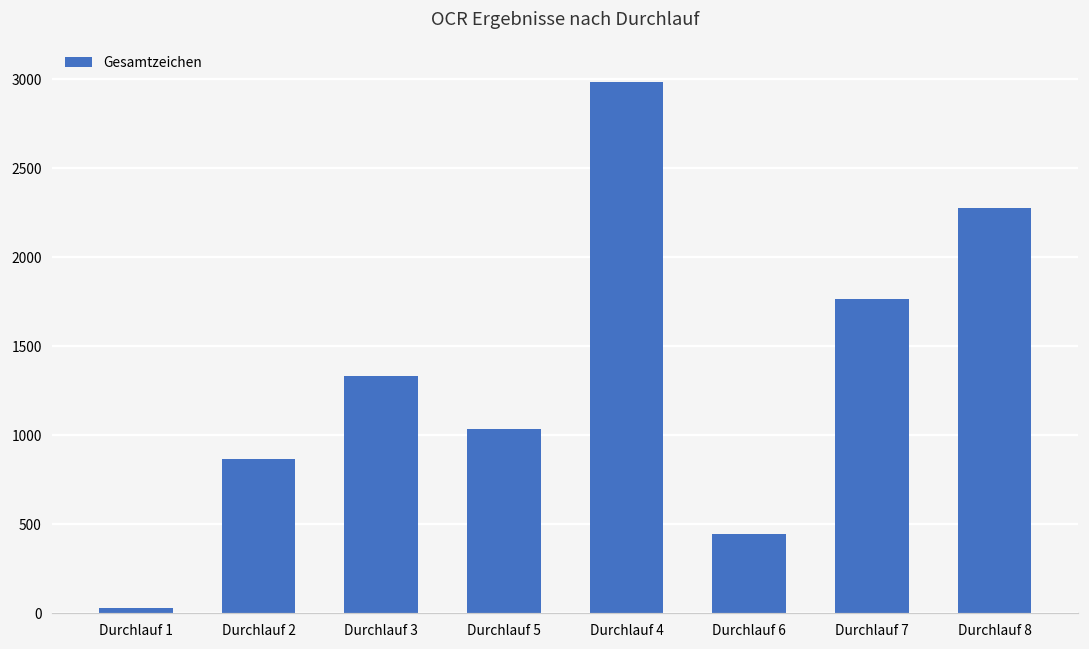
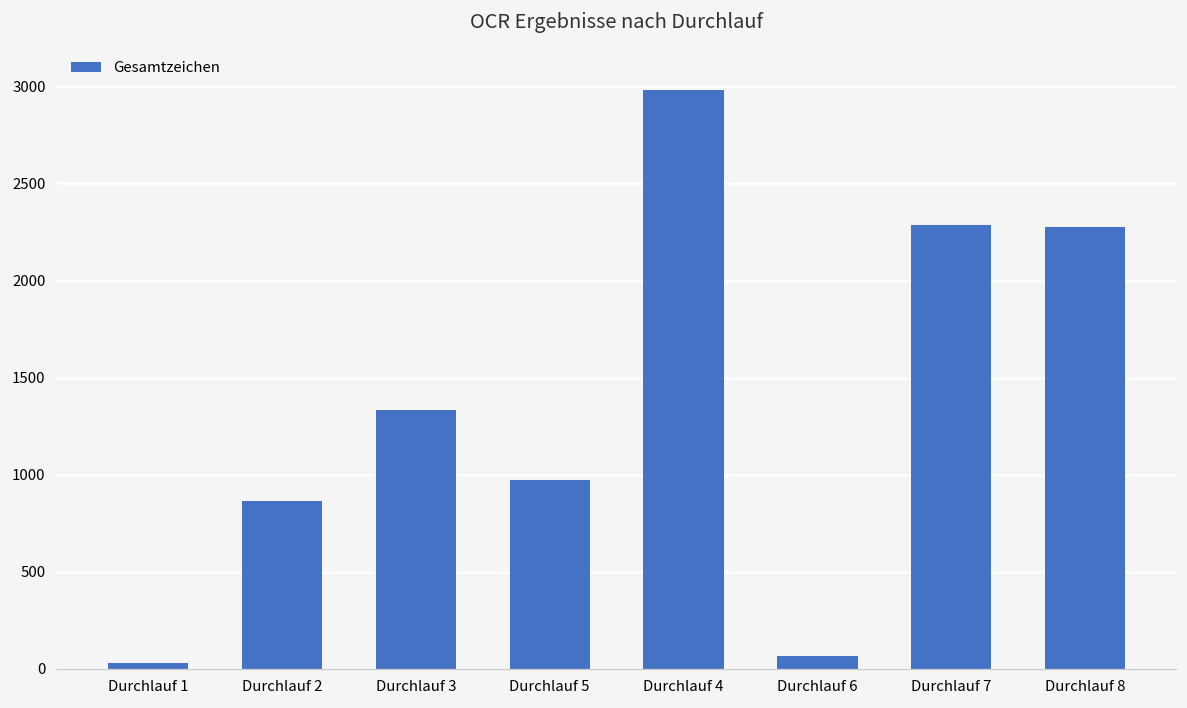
  {
    "Durchlauf 1": 30,
    "Durchlauf 2": 870,
    "Durchlauf 3": 1330,
-   "Durchlauf 5": 1030,
+   "Durchlauf 5": 970,
    "Durchlauf 4": 2980,
-   "Durchlauf 6": 440,
-   "Durchlauf 7": 1770,
+   "Durchlauf 6": 60,
+   "Durchlauf 7": 2290,
    "Durchlauf 8": 2280
  }
